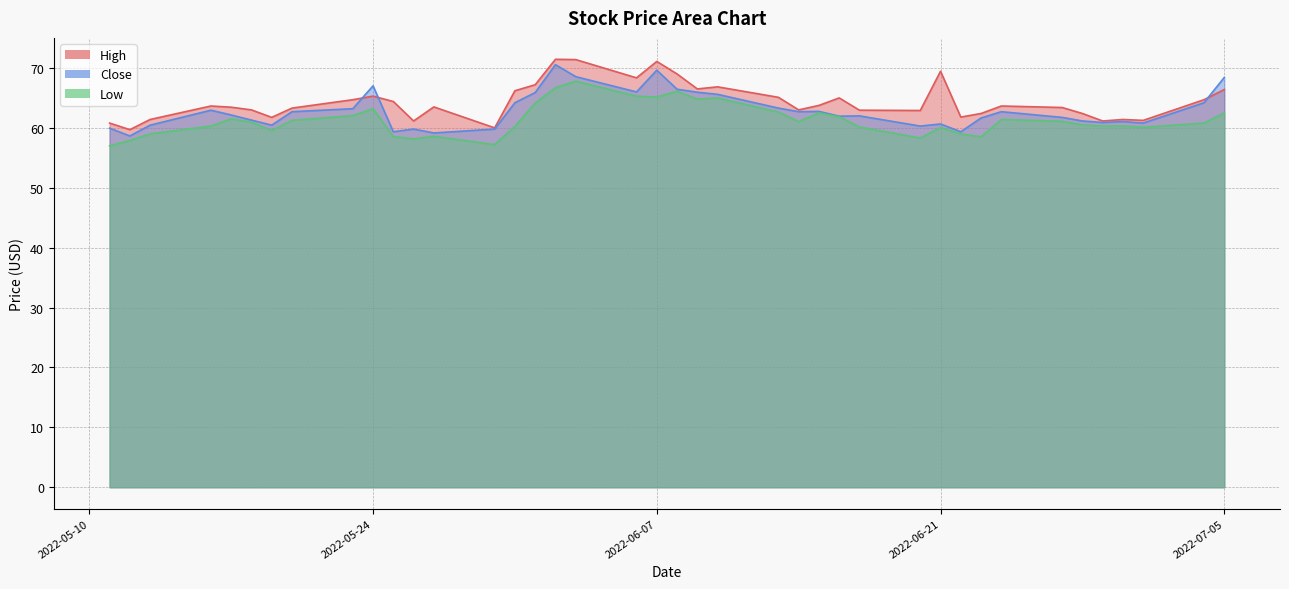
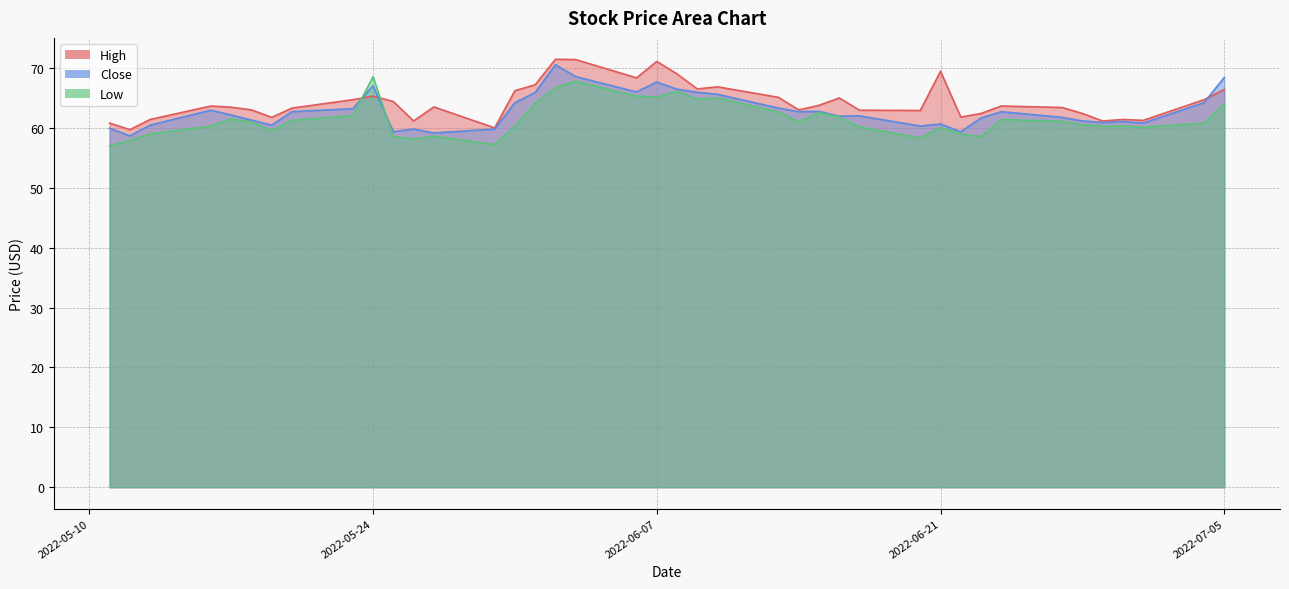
  {
    "High": {
      "2022-05-24": 65,
      "2022-06-07": 71,
      "2022-06-21": 69,
      "2022-07-05": 66
    },
    "Close": {
      "2022-05-24": 67,
-     "2022-06-07": 70,
+     "2022-06-07": 68,
      "2022-06-21": 61,
      "2022-07-05": 68
    },
    "Low": {
-     "2022-05-24": 63,
+     "2022-05-24": 69,
      "2022-06-07": 65,
      "2022-06-21": 60,
-     "2022-07-05": 63
+     "2022-07-05": 64
    }
  }
